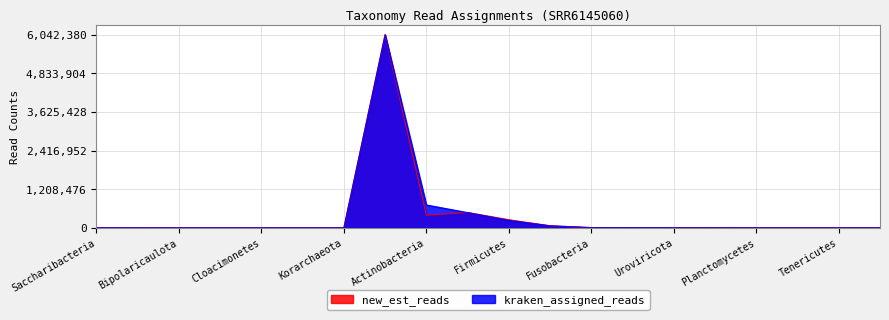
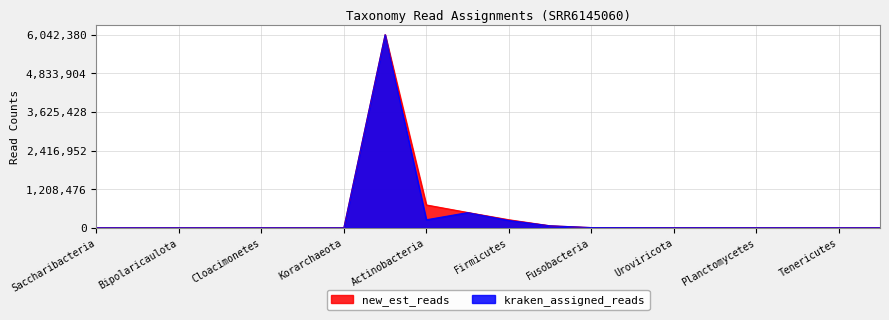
  {
    "new_est_reads": {
-     "Actinobacteria": "400,000"
+     "Actinobacteria": "700,000"
    },
    "kraken_assigned_reads": {
-     "Actinobacteria": "700,000"
+     "Actinobacteria": "300,000"
    }
  }
